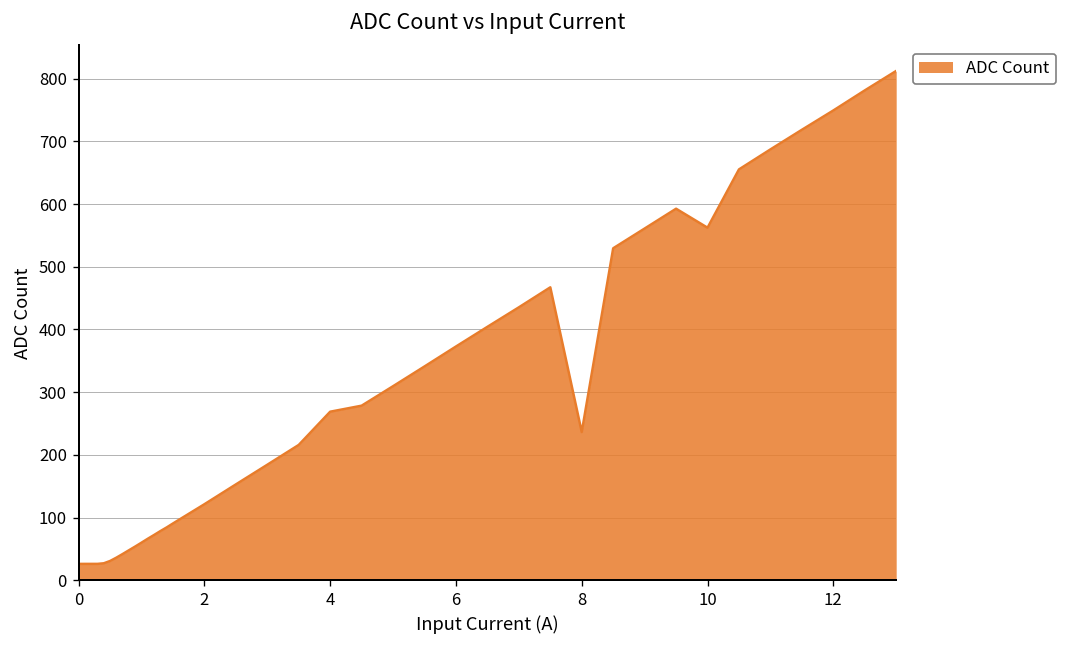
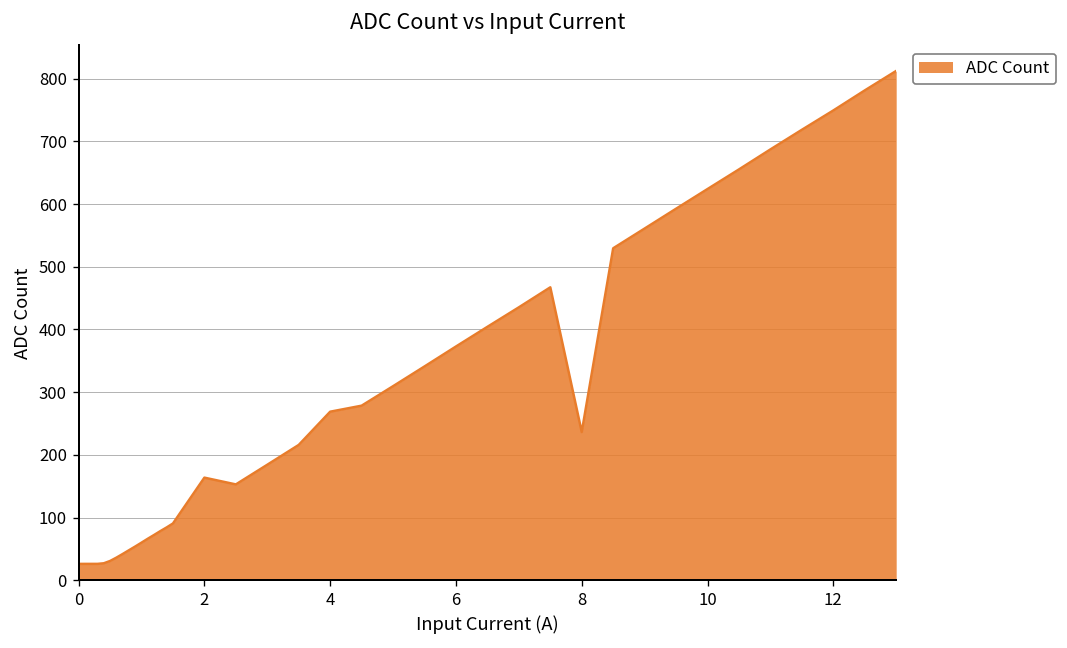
  {
    "0": 30,
-   "2": 120,
+   "2": 160,
    "4": 270,
    "6": 370,
    "8": 240,
-   "10": 560,
+   "10": 620,
    "12": 750
  }
